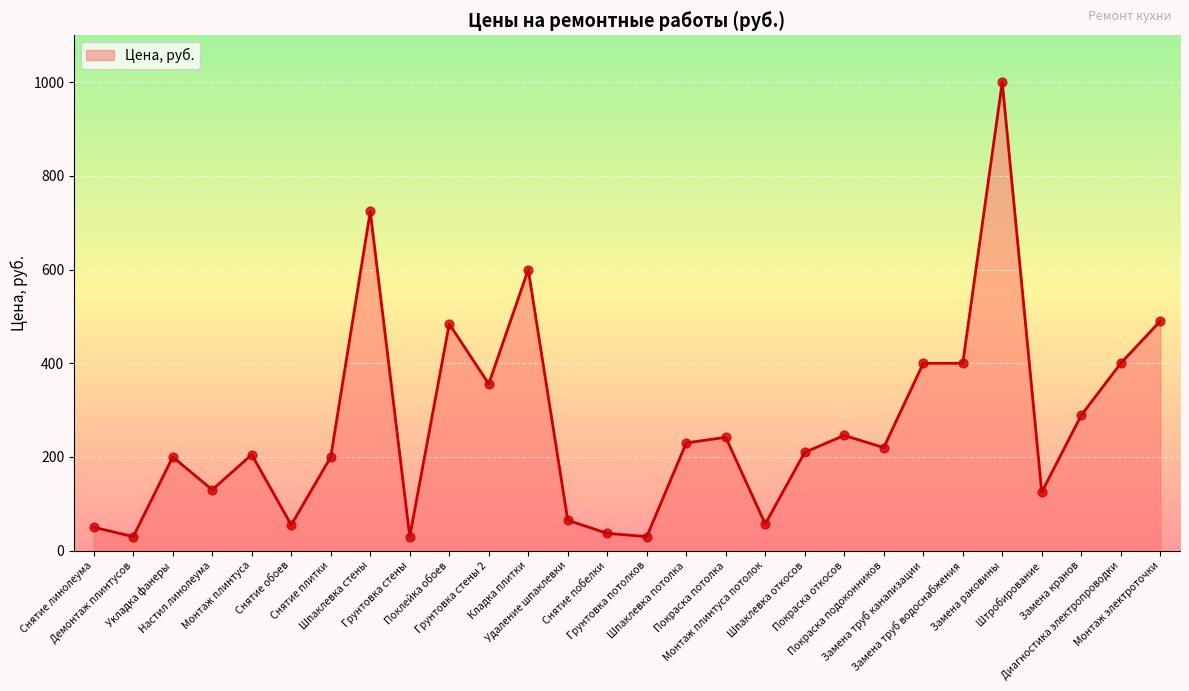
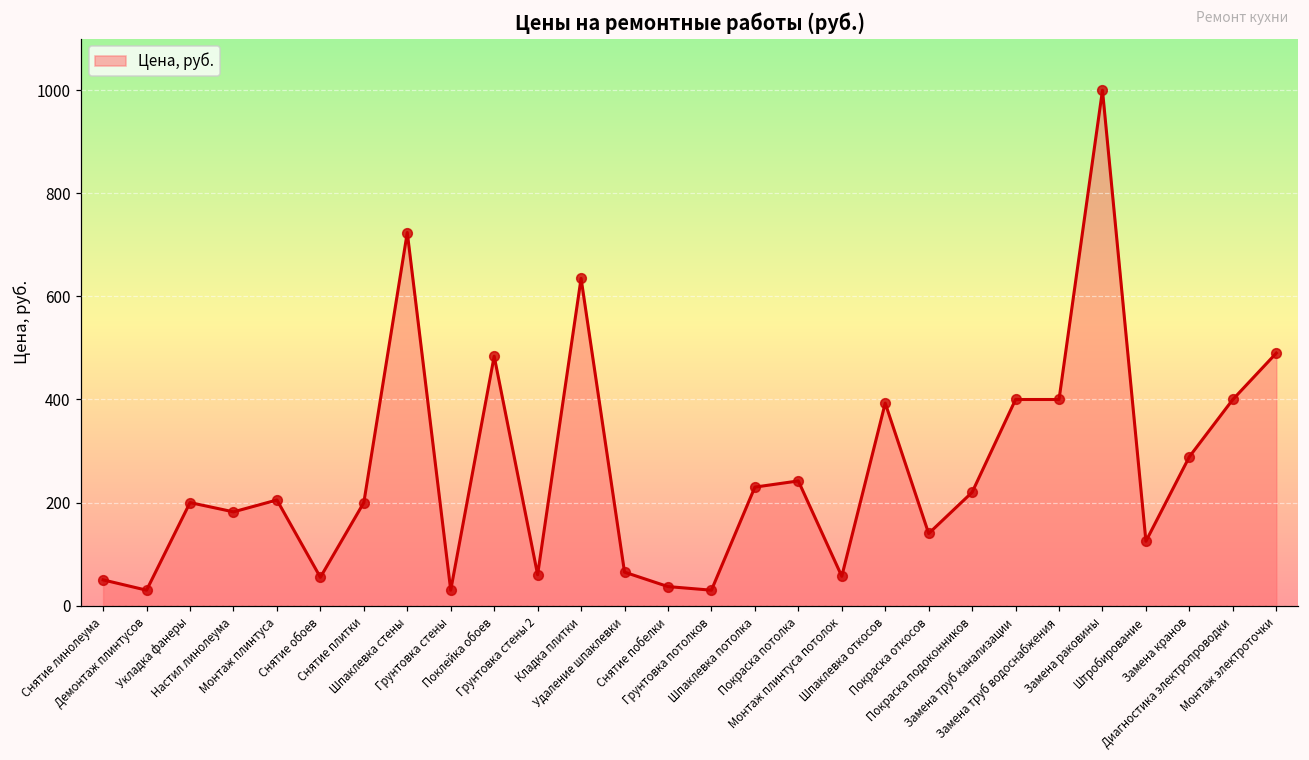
  {
    "Снятие линолеума": 50,
    "Демонтаж плинтусов": 30,
    "Укладка фанеры": 200,
-   "Настил линолеума": 130,
+   "Настил линолеума": 180,
    "Монтаж плинтуса": 210,
    "Снятие обоев": 60,
    "Снятие плитки": 200,
    "Шпаклевка стены": 720,
    "Грунтовка стены": 30,
    "Поклейка обоев": 480,
-   "Грунтовка стены 2": 360,
-   "Кладка плитки": 600,
+   "Грунтовка стены 2": 60,
+   "Кладка плитки": 640,
    "Удаление шпаклевки": 70,
    "Снятие побелки": 40,
    "Грунтовка потолков": 30,
    "Шпаклевка потолка": 230,
    "Покраска потолка": 240,
    "Монтаж плинтуса потолок": 60,
-   "Шпаклевка откосов": 210,
-   "Покраска откосов": 250,
+   "Шпаклевка откосов": 390,
+   "Покраска откосов": 140,
    "Покраска подоконников": 220,
    "Замена труб канализации": 400,
    "Замена труб водоснабжения": 400,
    "Замена раковины": 1000,
    "Штробирование": 130,
    "Замена кранов": 290,
    "Диагностика электропроводки": 400,
    "Монтаж электроточки": 490
  }
